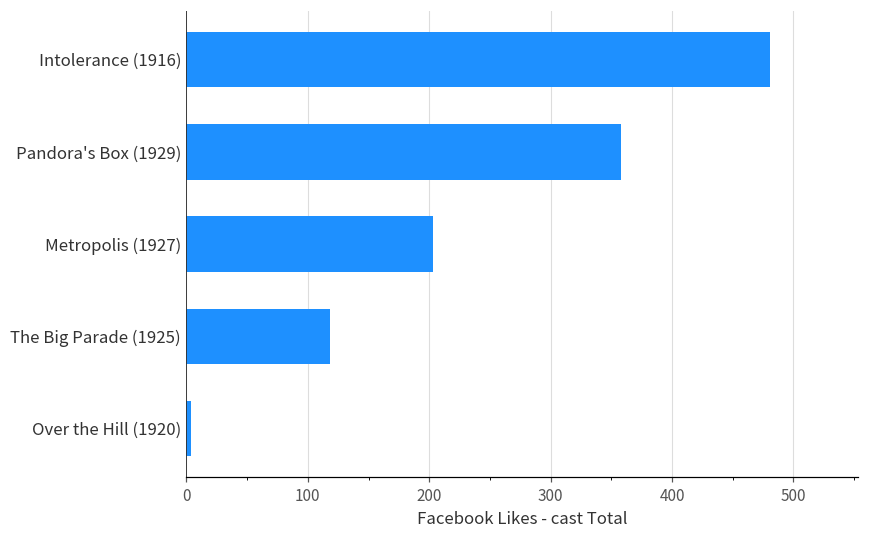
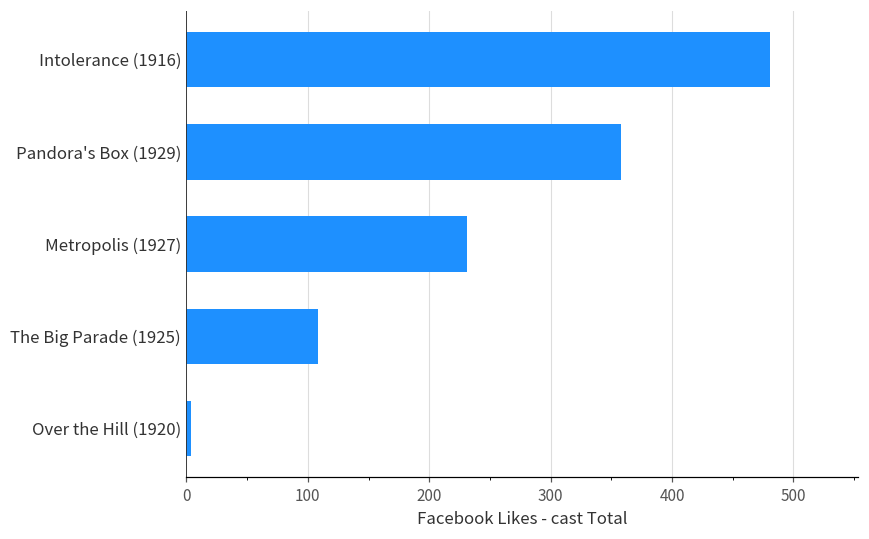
  {
    "Intolerance (1916)": 481,
    "Pandora's Box (1929)": 358,
-   "Metropolis (1927)": 203,
-   "The Big Parade (1925)": 118,
+   "Metropolis (1927)": 231,
+   "The Big Parade (1925)": 108,
    "Over the Hill (1920)": 4
  }
